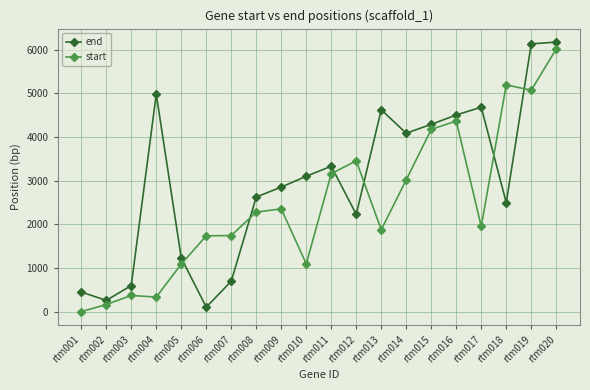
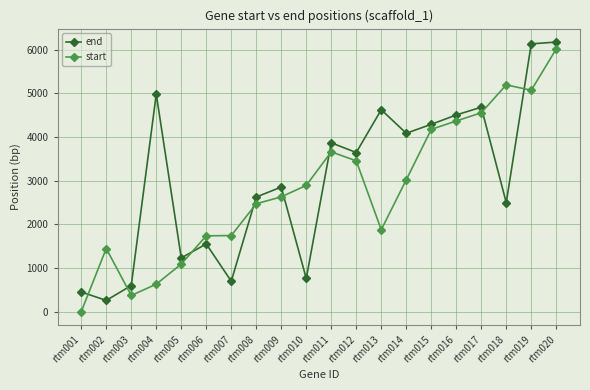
  {
    "end": {
      "rtm001": 500,
      "rtm002": 300,
      "rtm003": 600,
      "rtm004": 5000,
      "rtm005": 1200,
-     "rtm006": 100,
+     "rtm006": 1600,
      "rtm007": 700,
      "rtm008": 2600,
      "rtm009": 2900,
-     "rtm010": 3100,
-     "rtm011": 3300,
-     "rtm012": 2200,
+     "rtm010": 800,
+     "rtm011": 3900,
+     "rtm012": 3600,
      "rtm013": 4600,
      "rtm014": 4100,
      "rtm015": 4300,
      "rtm016": 4500,
      "rtm017": 4700,
      "rtm018": 2500,
      "rtm019": 6100,
      "rtm020": 6200
    },
    "start": {
      "rtm001": 0,
-     "rtm002": 200,
+     "rtm002": 1400,
      "rtm003": 400,
-     "rtm004": 300,
+     "rtm004": 600,
      "rtm005": 1100,
      "rtm006": 1700,
      "rtm007": 1700,
-     "rtm008": 2300,
-     "rtm009": 2400,
-     "rtm010": 1100,
-     "rtm011": 3200,
+     "rtm008": 2500,
+     "rtm009": 2600,
+     "rtm010": 2900,
+     "rtm011": 3700,
      "rtm012": 3500,
      "rtm013": 1900,
      "rtm014": 3000,
      "rtm015": 4200,
      "rtm016": 4400,
-     "rtm017": 2000,
+     "rtm017": 4600,
      "rtm018": 5200,
      "rtm019": 5100,
      "rtm020": 6000
    }
  }
